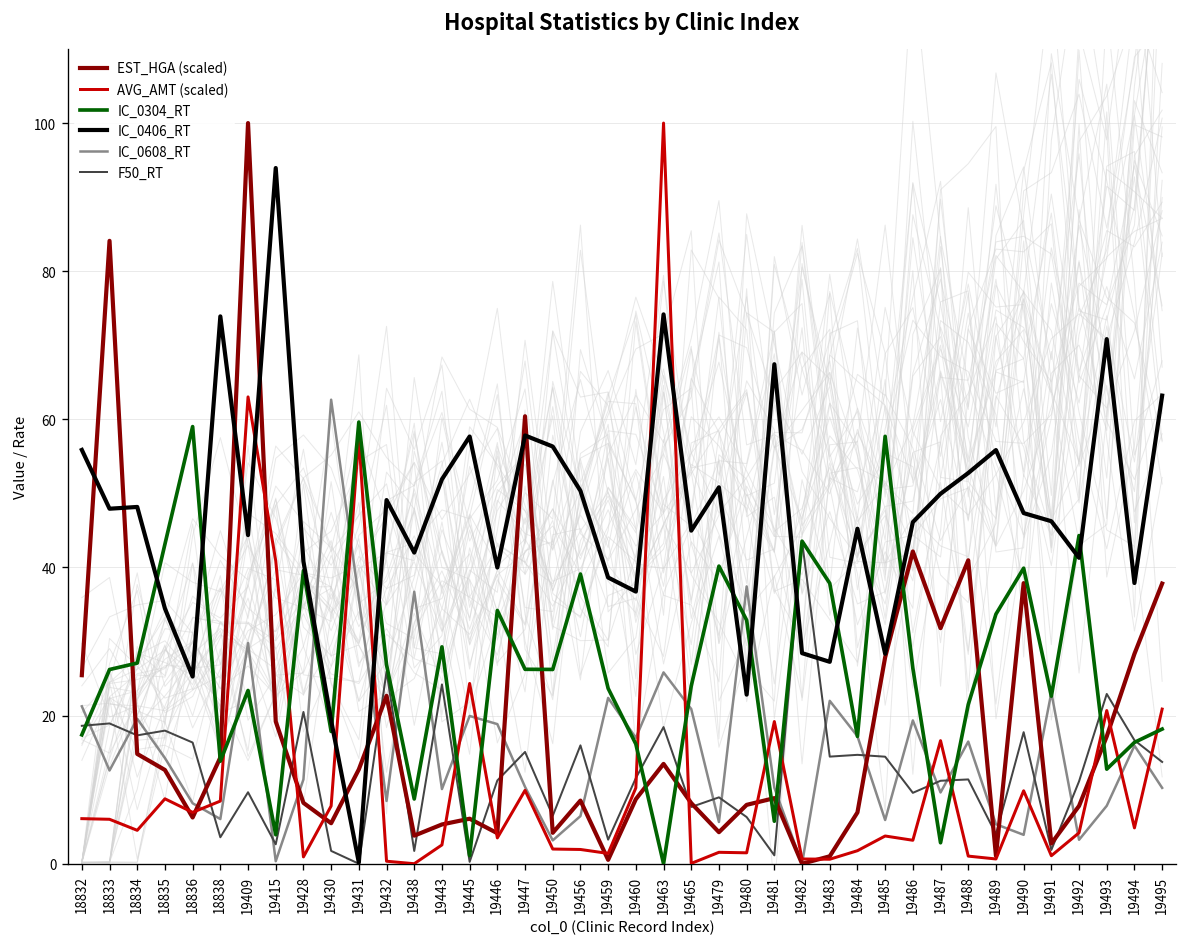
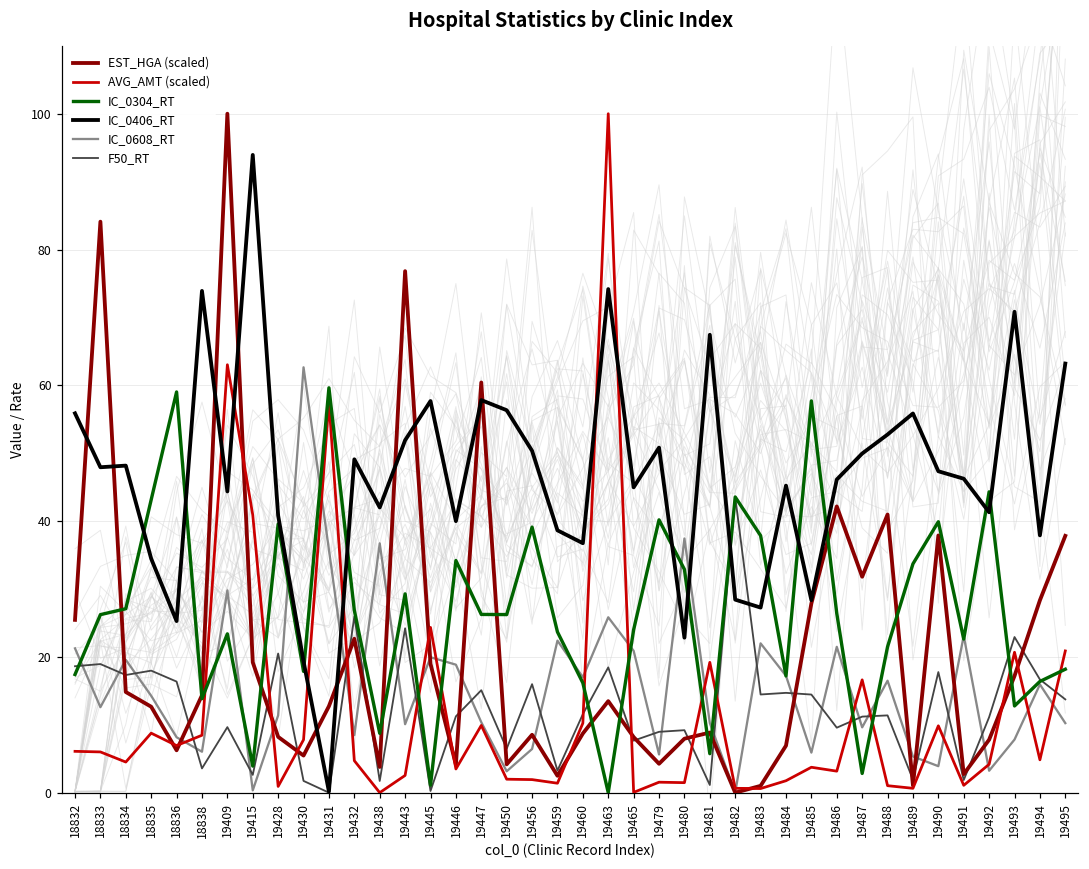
  {
    "EST_HGA (scaled)": {
      "18832": 25,
      "18833": 84,
      "18834": 15,
      "18835": 13,
      "18836": 6,
      "18838": 14,
      "19409": 100,
      "19430": 5,
      "19431": 13,
      "19438": 4,
-     "19443": 5,
-     "19445": 6,
+     "19443": 77,
+     "19445": 19,
      "19446": 4,
      "19447": 60,
      "19450": 4,
      "19456": 9,
-     "19459": 1,
+     "19459": 2,
      "19460": 9,
      "19463": 13,
      "19465": 8,
      "19479": 4,
      "19480": 8,
      "19481": 9,
      "19484": 7,
      "19485": 28,
      "19487": 32,
      "19488": 41,
      "19491": 3,
      "19492": 8,
      "19493": 17,
      "19494": 28,
      "19495": 38
    },
    "AVG_AMT (scaled)": {
      "18832": 6,
      "18833": 6,
      "18834": 5,
      "18836": 7,
      "18838": 8,
      "19409": 63,
      "19415": 41,
      "19428": 1,
      "19430": 8,
      "19431": 58,
-     "19432": 0,
+     "19432": 5,
      "19438": 0,
      "19443": 3,
      "19445": 24,
      "19446": 3,
      "19447": 10,
      "19450": 2,
      "19456": 2,
      "19459": 1,
      "19460": 10,
      "19463": 100,
      "19465": 0,
      "19479": 2,
      "19480": 1,
      "19481": 19,
      "19482": 1,
      "19484": 2,
      "19485": 4,
      "19486": 3,
      "19487": 17,
      "19488": 1,
      "19490": 10,
      "19491": 1,
      "19492": 4,
      "19493": 21,
      "19494": 5,
      "19495": 21
    },
    "IC_0304_RT": {
      "18832": 17,
      "18835": 43,
      "18836": 59,
      "18838": 14,
      "19409": 23,
      "19415": 4,
      "19430": 18,
      "19431": 60,
      "19438": 9,
      "19443": 29,
      "19445": 1,
      "19459": 24,
      "19463": 0,
      "19479": 40,
      "19480": 33,
      "19481": 6,
      "19483": 38,
      "19485": 58,
      "19486": 26,
      "19487": 3,
      "19488": 21,
      "19489": 34,
      "19490": 40,
      "19491": 23,
      "19492": 44,
      "19493": 13,
      "19495": 18
    },
    "IC_0406_RT": {
      "18832": 56,
      "18833": 48,
      "18834": 48,
      "18838": 74,
      "19415": 94,
      "19428": 41,
      "19430": 19,
      "19443": 52,
      "19445": 58,
      "19447": 58,
      "19450": 56,
      "19459": 39,
      "19460": 37,
      "19463": 74,
      "19465": 45,
      "19480": 23,
      "19481": 67,
      "19483": 27,
      "19484": 45,
      "19485": 28,
      "19486": 46,
      "19487": 50,
      "19489": 56,
      "19490": 47,
      "19492": 41,
      "19494": 38
    },
    "IC_0608_RT": {
      "18833": 13,
      "18838": 6,
      "19415": 0,
      "19428": 11,
      "19430": 63,
      "19431": 36,
      "19432": 8,
      "19443": 10,
      "19446": 19,
      "19447": 10,
      "19450": 3,
      "19456": 6,
      "19459": 22,
      "19460": 17,
      "19463": 26,
      "19465": 21,
      "19479": 6,
      "19481": 10,
      "19483": 22,
      "19485": 6,
-     "19486": 19,
+     "19486": 21,
      "19487": 10,
      "19488": 16,
      "19489": 5,
      "19490": 4,
      "19491": 23,
      "19492": 3,
      "19493": 8,
      "19494": 16,
      "19495": 10
    },
    "F50_RT": {
      "18832": 19,
      "18835": 18,
      "18836": 16,
      "18838": 4,
      "19409": 10,
      "19415": 3,
      "19428": 20,
      "19430": 2,
      "19432": 26,
      "19438": 2,
      "19443": 24,
      "19445": 0,
      "19446": 11,
      "19447": 15,
      "19450": 6,
      "19456": 16,
      "19459": 3,
      "19460": 12,
      "19465": 8,
      "19479": 9,
-     "19480": 6,
+     "19480": 9,
      "19481": 1,
      "19483": 14,
      "19484": 15,
      "19485": 14,
      "19486": 10,
      "19487": 11,
      "19488": 11,
-     "19489": 4,
+     "19489": 2,
      "19490": 18,
      "19491": 2,
      "19492": 11,
      "19493": 23,
      "19495": 14
    }
  }
